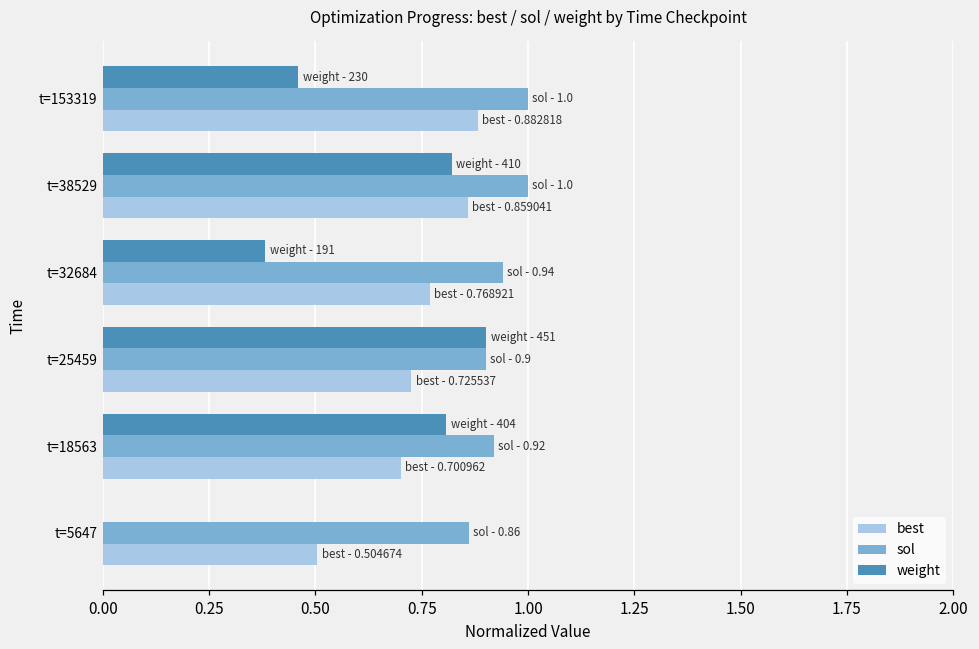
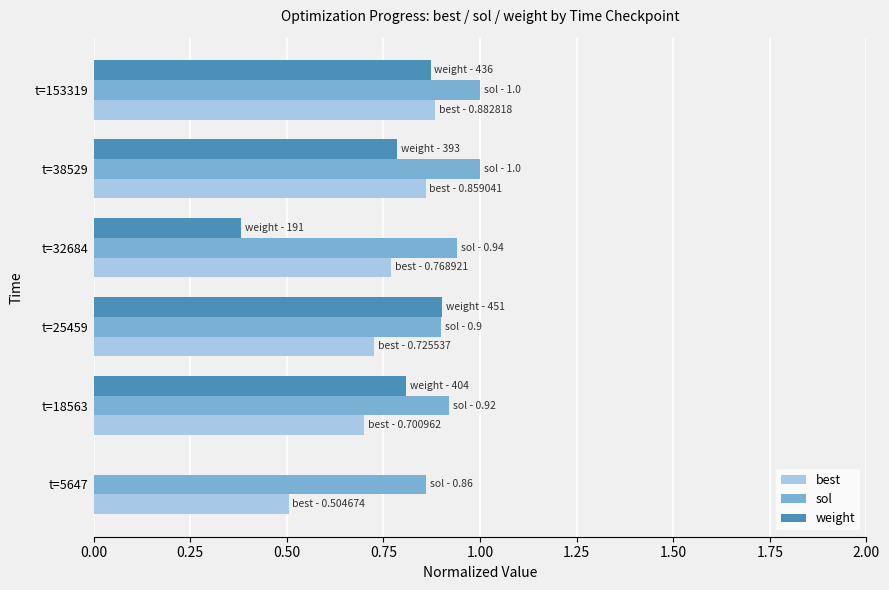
  {
    "weight": {
-     "t=153319": 230,
-     "t=38529": 410
+     "t=153319": 436,
+     "t=38529": 393
    }
  }
